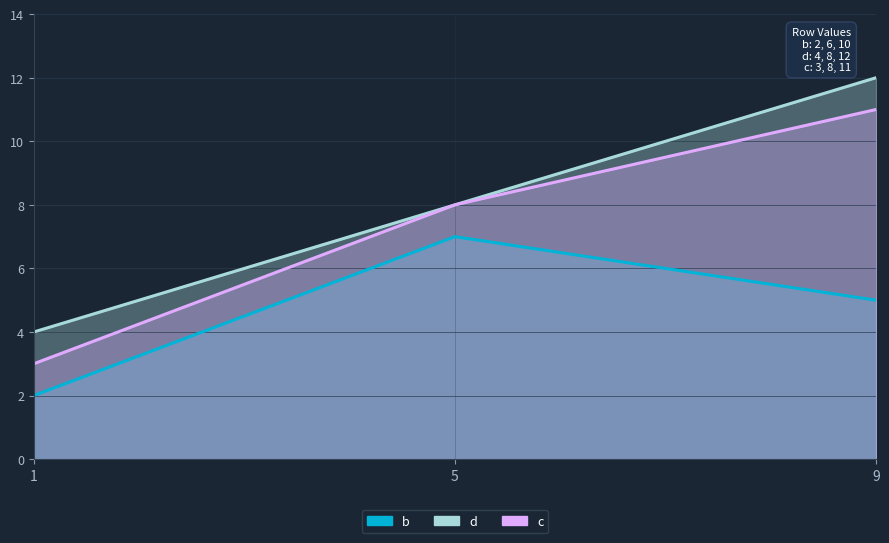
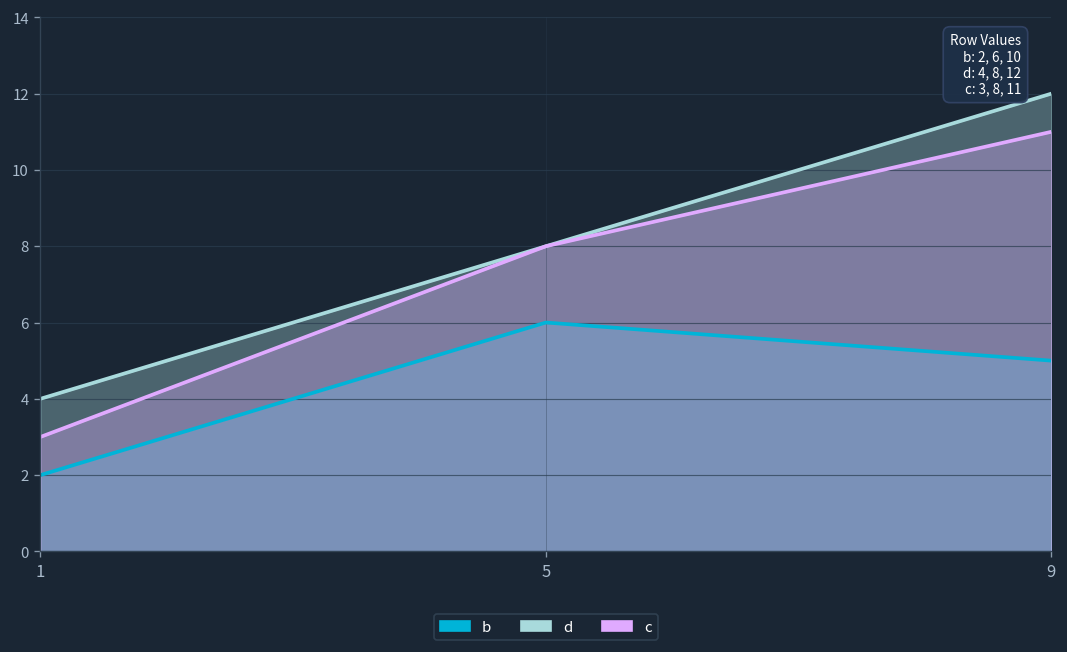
  {
    "b": {
      "1": 2,
-     "5": 7,
+     "5": 6,
      "9": 5
    }
  }
